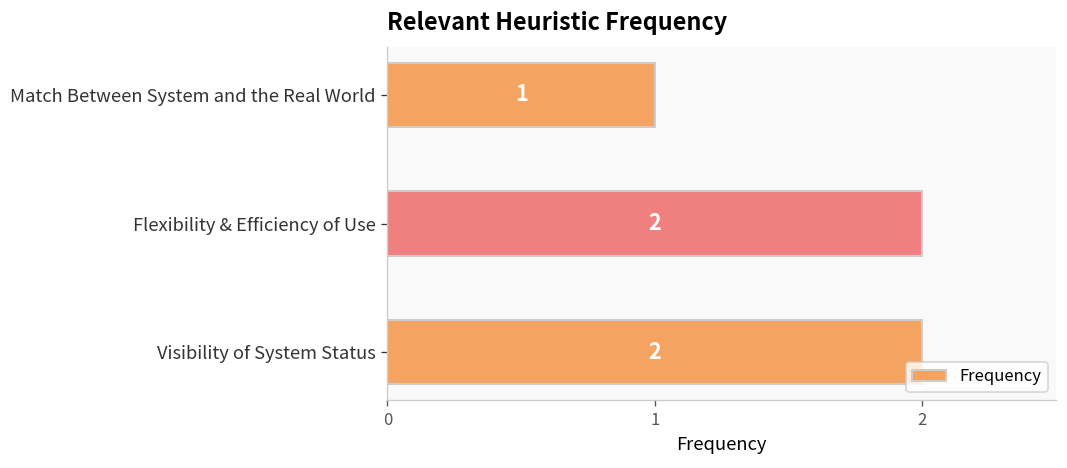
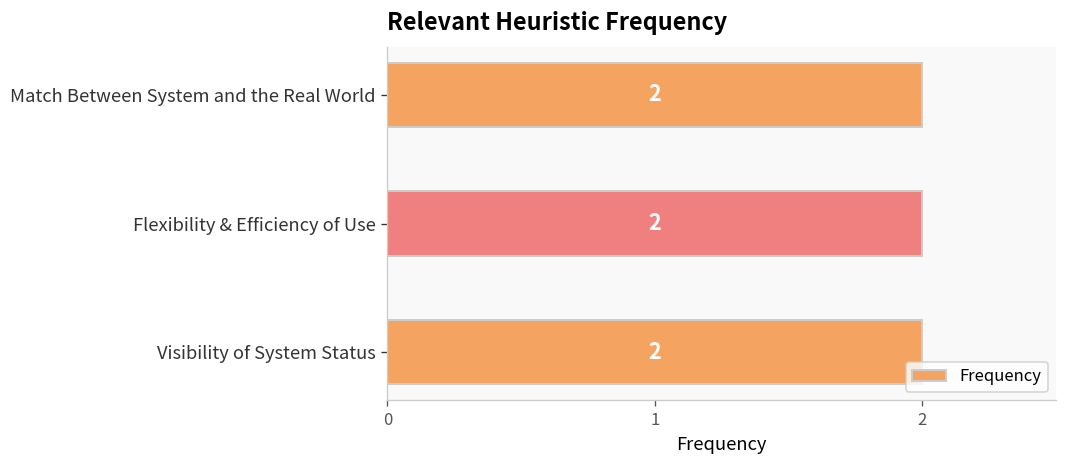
  {
-   "Match Between System and the Real World": 1,
+   "Match Between System and the Real World": 2,
    "Flexibility & Efficiency of Use": 2,
    "Visibility of System Status": 2
  }
